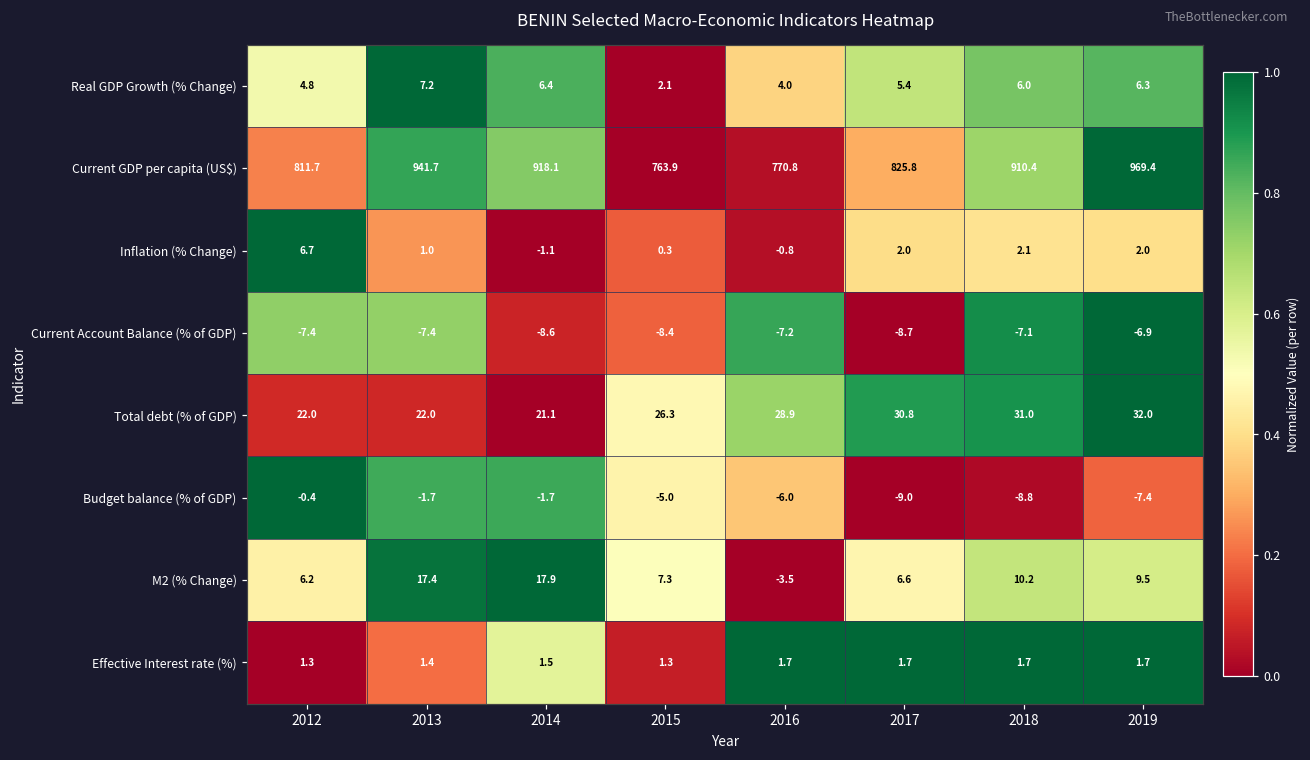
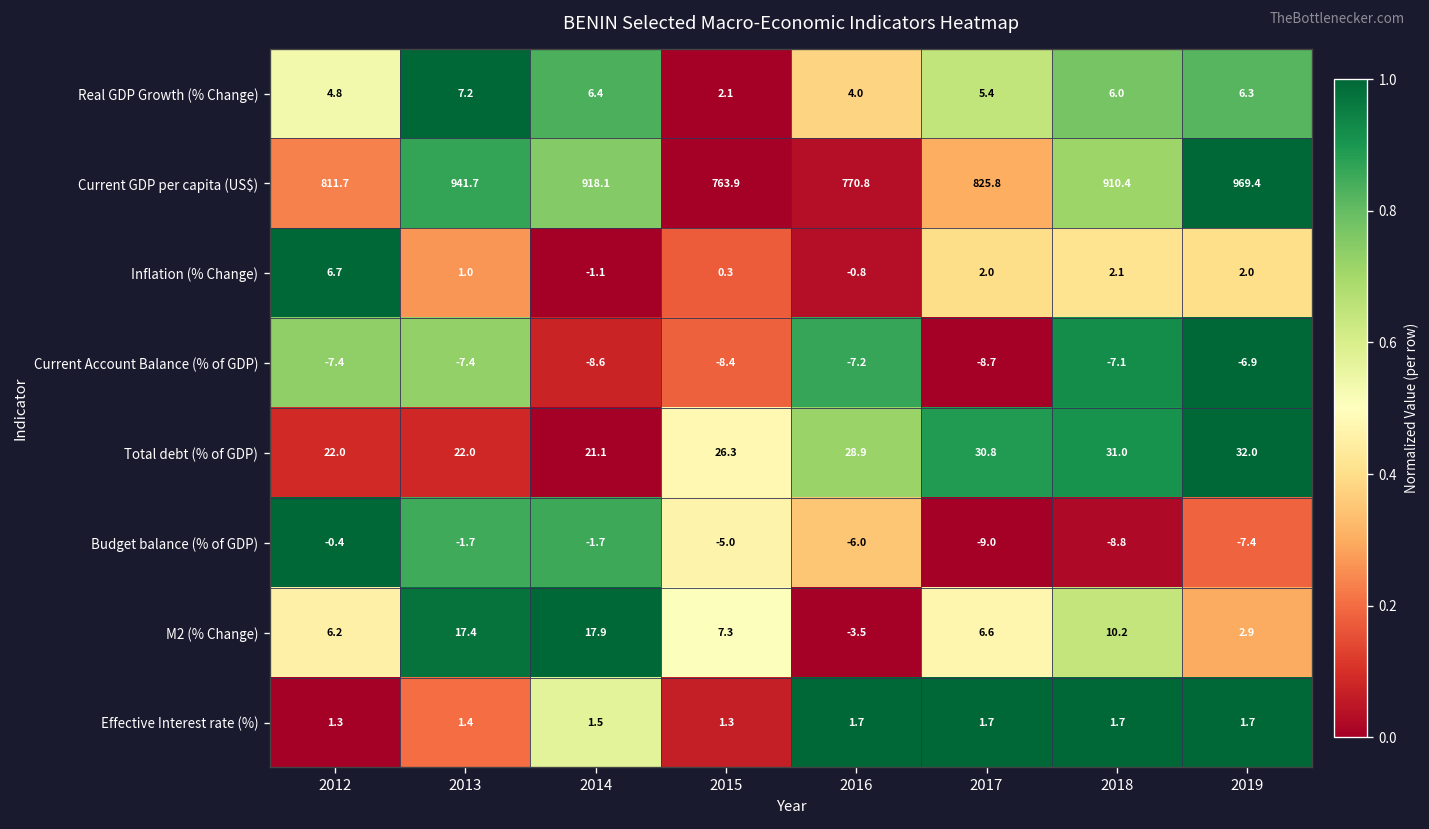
  {
    "Real GDP Growth (% Change)": {
      "2012": 4.8,
      "2013": 7.2,
      "2014": 6.4,
      "2015": 2.1,
      "2016": 4.0,
      "2017": 5.4,
      "2018": 6.0,
      "2019": 6.3
    },
    "Current GDP per capita (US$)": {
      "2012": 811.7,
      "2013": 941.7,
      "2014": 918.1,
      "2015": 763.9,
      "2016": 770.8,
      "2017": 825.8,
      "2018": 910.4,
      "2019": 969.4
    },
    "Inflation (% Change)": {
      "2012": 6.7,
      "2013": 1.0,
      "2014": -1.1,
      "2015": 0.3,
      "2016": -0.8,
      "2017": 2.0,
      "2018": 2.1,
      "2019": 2.0
    },
    "Current Account Balance (% of GDP)": {
      "2012": -7.4,
      "2013": -7.4,
      "2014": -8.6,
      "2015": -8.4,
      "2016": -7.2,
      "2017": -8.7,
      "2018": -7.1,
      "2019": -6.9
    },
    "Total debt (% of GDP)": {
      "2012": 22.0,
      "2013": 22.0,
      "2014": 21.1,
      "2015": 26.3,
      "2016": 28.9,
      "2017": 30.8,
      "2018": 31.0,
      "2019": 32.0
    },
    "Budget balance (% of GDP)": {
      "2012": -0.4,
      "2013": -1.7,
      "2014": -1.7,
      "2015": -5.0,
      "2016": -6.0,
      "2017": -9.0,
      "2018": -8.8,
      "2019": -7.4
    },
    "M2 (% Change)": {
      "2012": 6.2,
      "2013": 17.4,
      "2014": 17.9,
      "2015": 7.3,
      "2016": -3.5,
      "2017": 6.6,
      "2018": 10.2,
-     "2019": 9.5
+     "2019": 2.9
    },
    "Effective Interest rate (%)": {
      "2012": 1.3,
      "2013": 1.4,
      "2014": 1.5,
      "2015": 1.3,
      "2016": 1.7,
      "2017": 1.7,
      "2018": 1.7,
      "2019": 1.7
    }
  }
